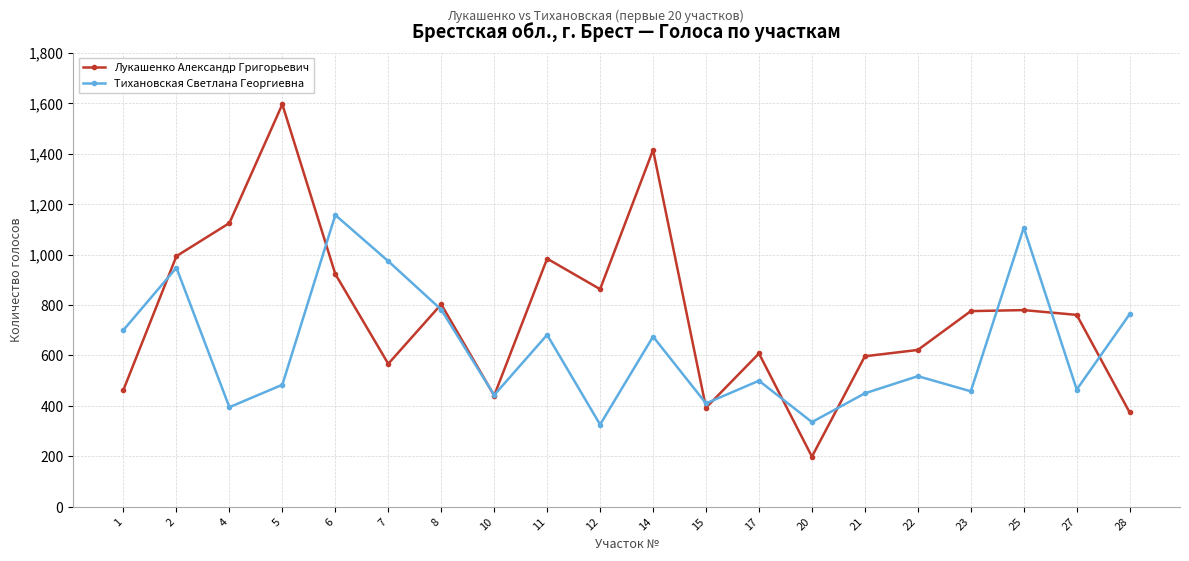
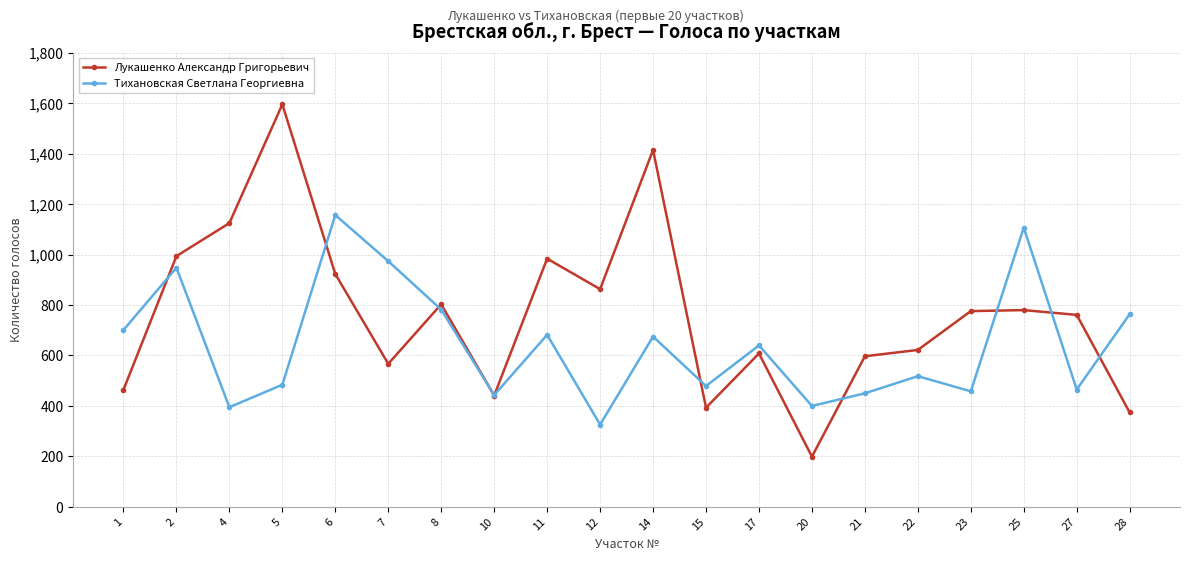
  {
    "Лукашенко Александр Григорьевич": {
      "1": "460",
      "2": "990",
      "4": "1,130",
      "5": "1,600",
      "6": "920",
      "7": "570",
      "8": "800",
      "11": "980",
      "12": "860",
      "14": "1,420",
      "15": "390",
      "17": "610",
      "20": "200",
      "21": "600",
      "22": "620",
      "23": "780",
      "25": "780",
      "27": "760",
      "28": "370"
    },
    "Тихановская Светлана Георгиевна": {
      "1": "700",
      "2": "950",
      "4": "400",
      "5": "480",
      "6": "1,160",
      "7": "970",
      "8": "780",
      "11": "680",
      "12": "330",
      "14": "680",
-     "15": "410",
-     "17": "500",
-     "20": "340",
+     "15": "480",
+     "17": "640",
+     "20": "400",
      "21": "450",
      "22": "520",
      "23": "460",
      "25": "1,110",
      "27": "470",
      "28": "760"
    }
  }
